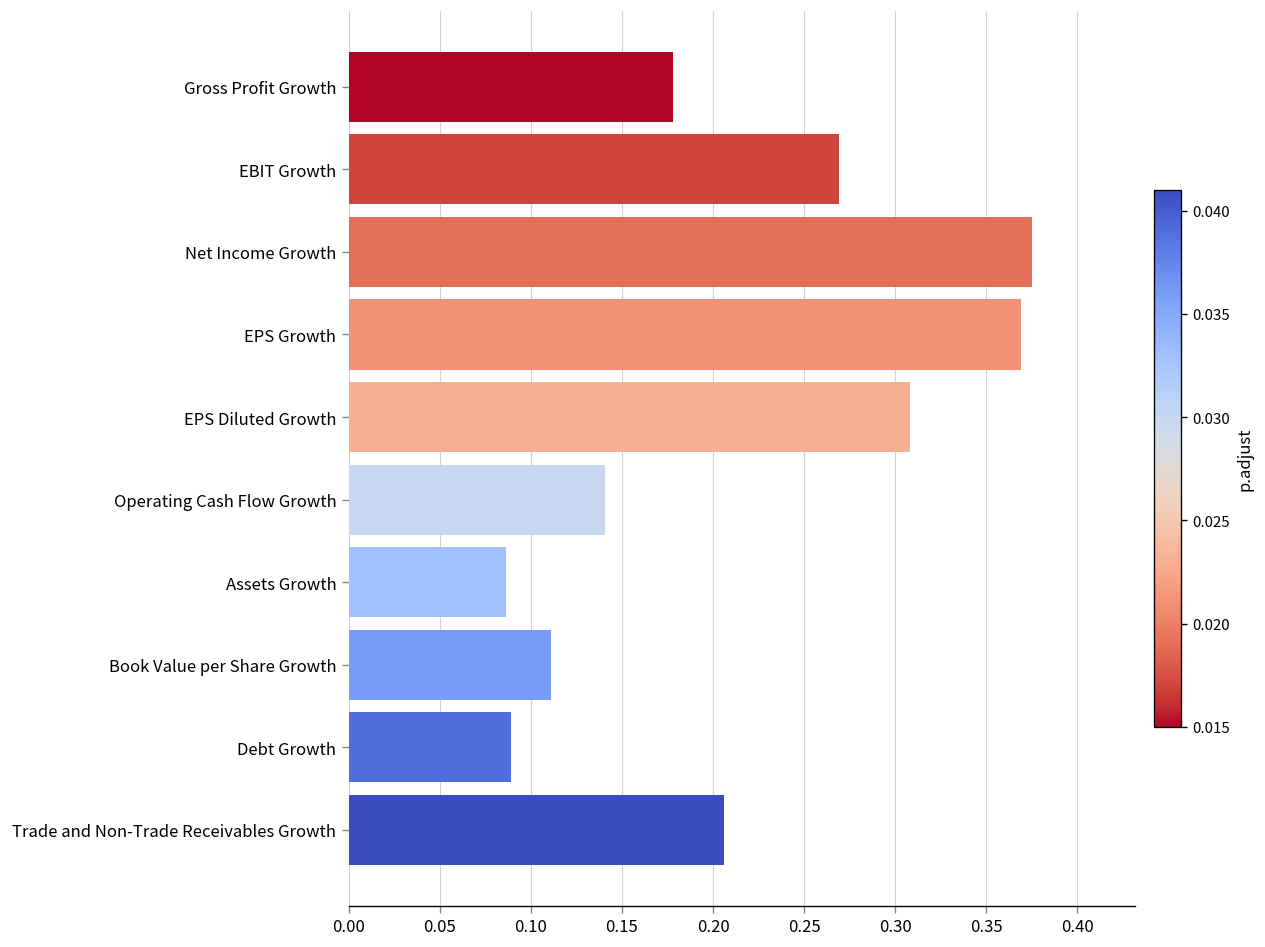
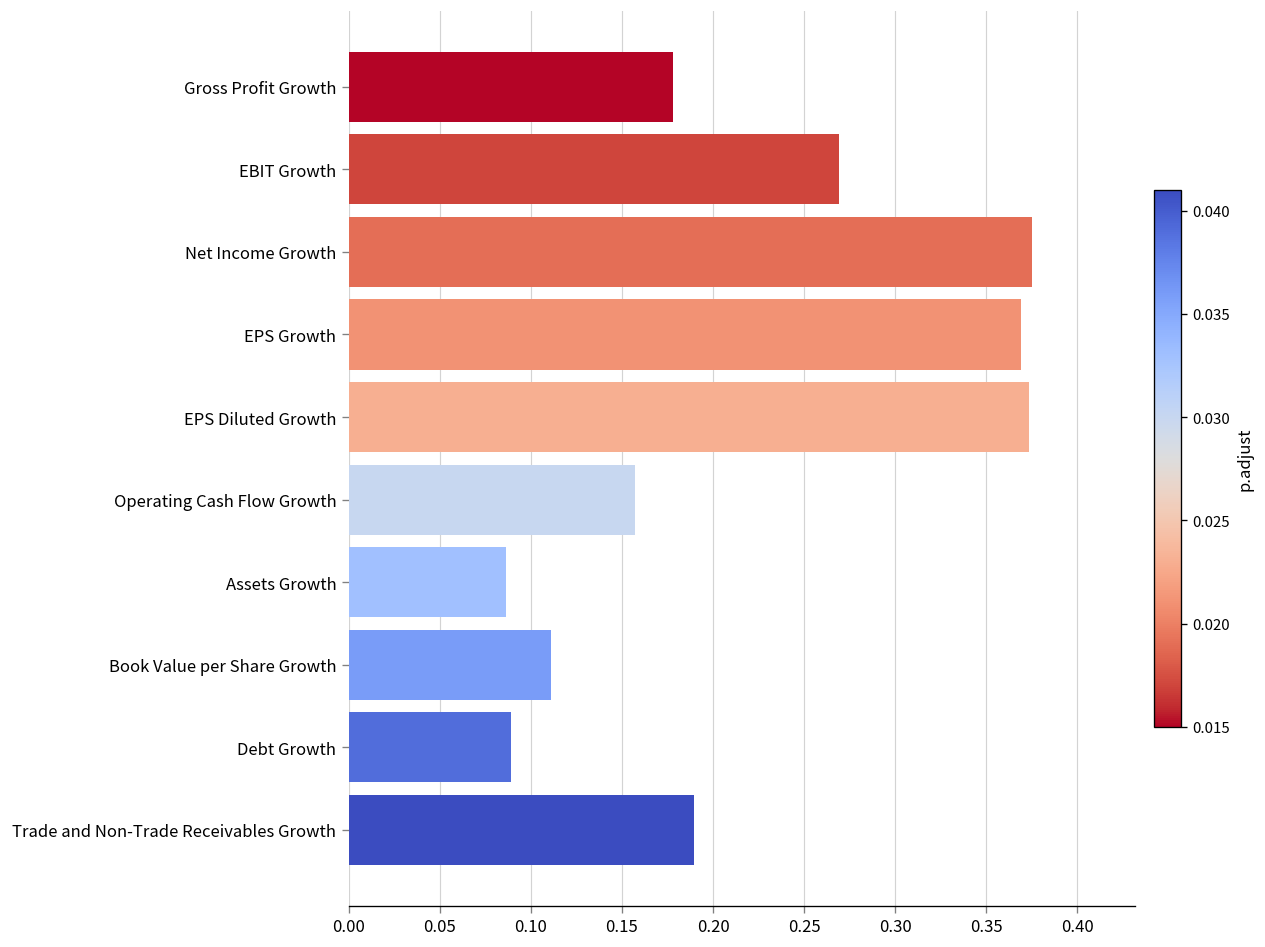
  {
    "Gross Profit Growth": 0.178,
    "EBIT Growth": 0.269,
    "Net Income Growth": 0.375,
    "EPS Growth": 0.369,
-   "EPS Diluted Growth": 0.308,
-   "Operating Cash Flow Growth": 0.141,
+   "EPS Diluted Growth": 0.374,
+   "Operating Cash Flow Growth": 0.157,
    "Assets Growth": 0.086,
    "Book Value per Share Growth": 0.111,
    "Debt Growth": 0.089,
-   "Trade and Non-Trade Receivables Growth": 0.206
+   "Trade and Non-Trade Receivables Growth": 0.190
  }
